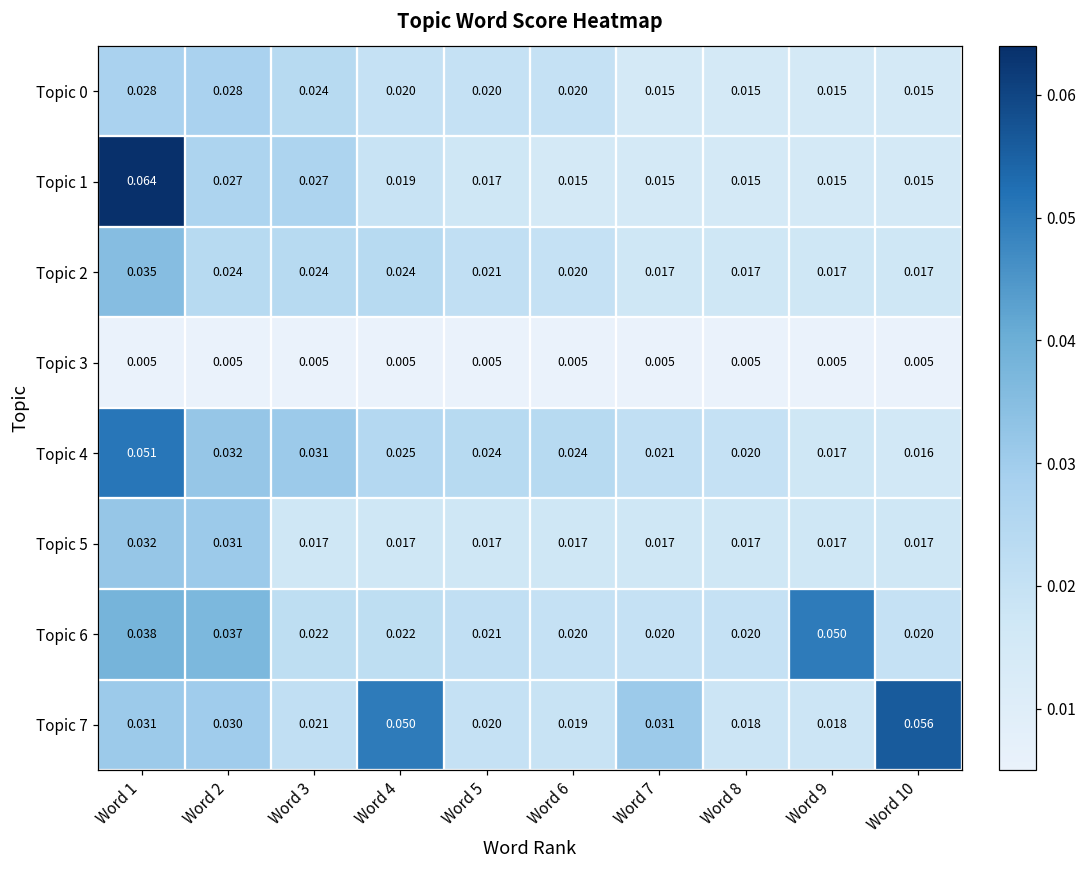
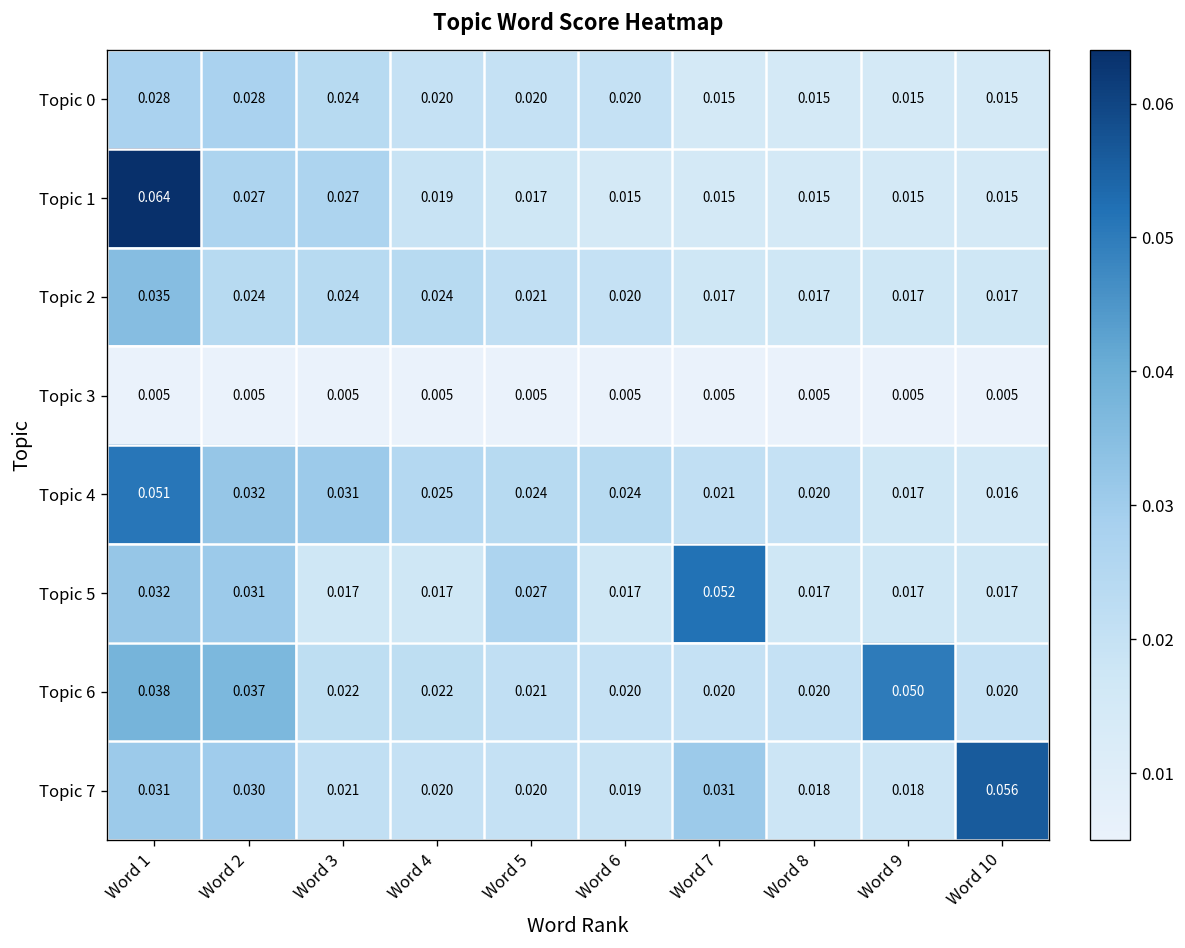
  {
    "Topic 0": {
      "Word 1": 0.028,
      "Word 2": 0.028,
      "Word 3": 0.024,
      "Word 4": 0.020,
      "Word 5": 0.020,
      "Word 6": 0.020,
      "Word 7": 0.015,
      "Word 8": 0.015,
      "Word 9": 0.015,
      "Word 10": 0.015
    },
    "Topic 1": {
      "Word 1": 0.064,
      "Word 2": 0.027,
      "Word 3": 0.027,
      "Word 4": 0.019,
      "Word 5": 0.017,
      "Word 6": 0.015,
      "Word 7": 0.015,
      "Word 8": 0.015,
      "Word 9": 0.015,
      "Word 10": 0.015
    },
    "Topic 2": {
      "Word 1": 0.035,
      "Word 2": 0.024,
      "Word 3": 0.024,
      "Word 4": 0.024,
      "Word 5": 0.021,
      "Word 6": 0.020,
      "Word 7": 0.017,
      "Word 8": 0.017,
      "Word 9": 0.017,
      "Word 10": 0.017
    },
    "Topic 3": {
      "Word 1": 0.005,
      "Word 2": 0.005,
      "Word 3": 0.005,
      "Word 4": 0.005,
      "Word 5": 0.005,
      "Word 6": 0.005,
      "Word 7": 0.005,
      "Word 8": 0.005,
      "Word 9": 0.005,
      "Word 10": 0.005
    },
    "Topic 4": {
      "Word 1": 0.051,
      "Word 2": 0.032,
      "Word 3": 0.031,
      "Word 4": 0.025,
      "Word 5": 0.024,
      "Word 6": 0.024,
      "Word 7": 0.021,
      "Word 8": 0.020,
      "Word 9": 0.017,
      "Word 10": 0.016
    },
    "Topic 5": {
      "Word 1": 0.032,
      "Word 2": 0.031,
      "Word 3": 0.017,
      "Word 4": 0.017,
-     "Word 5": 0.017,
+     "Word 5": 0.027,
      "Word 6": 0.017,
-     "Word 7": 0.017,
+     "Word 7": 0.052,
      "Word 8": 0.017,
      "Word 9": 0.017,
      "Word 10": 0.017
    },
    "Topic 6": {
      "Word 1": 0.038,
      "Word 2": 0.037,
      "Word 3": 0.022,
      "Word 4": 0.022,
      "Word 5": 0.021,
      "Word 6": 0.020,
      "Word 7": 0.020,
      "Word 8": 0.020,
      "Word 9": 0.050,
      "Word 10": 0.020
    },
    "Topic 7": {
      "Word 1": 0.031,
      "Word 2": 0.030,
      "Word 3": 0.021,
-     "Word 4": 0.050,
+     "Word 4": 0.020,
      "Word 5": 0.020,
      "Word 6": 0.019,
      "Word 7": 0.031,
      "Word 8": 0.018,
      "Word 9": 0.018,
      "Word 10": 0.056
    }
  }
